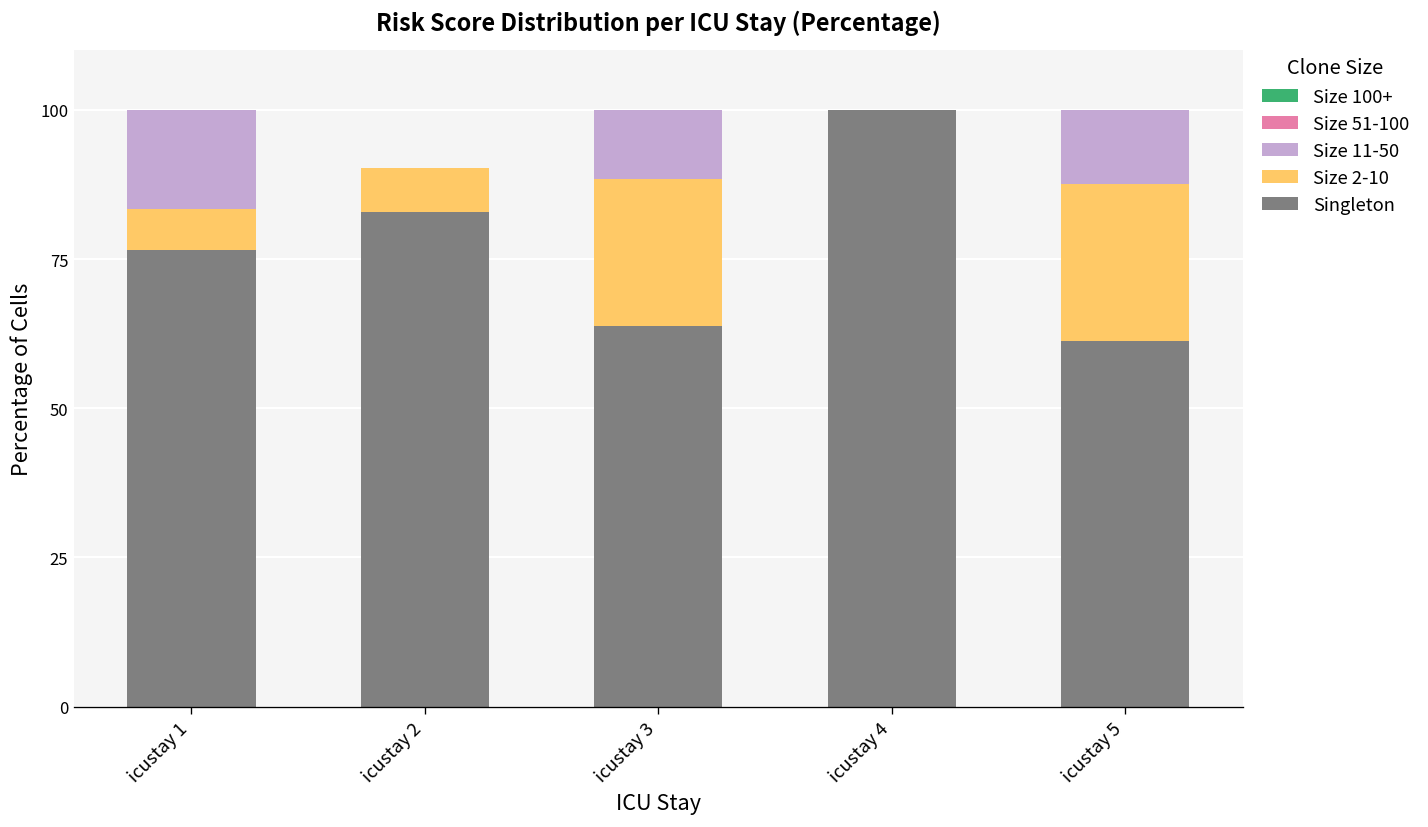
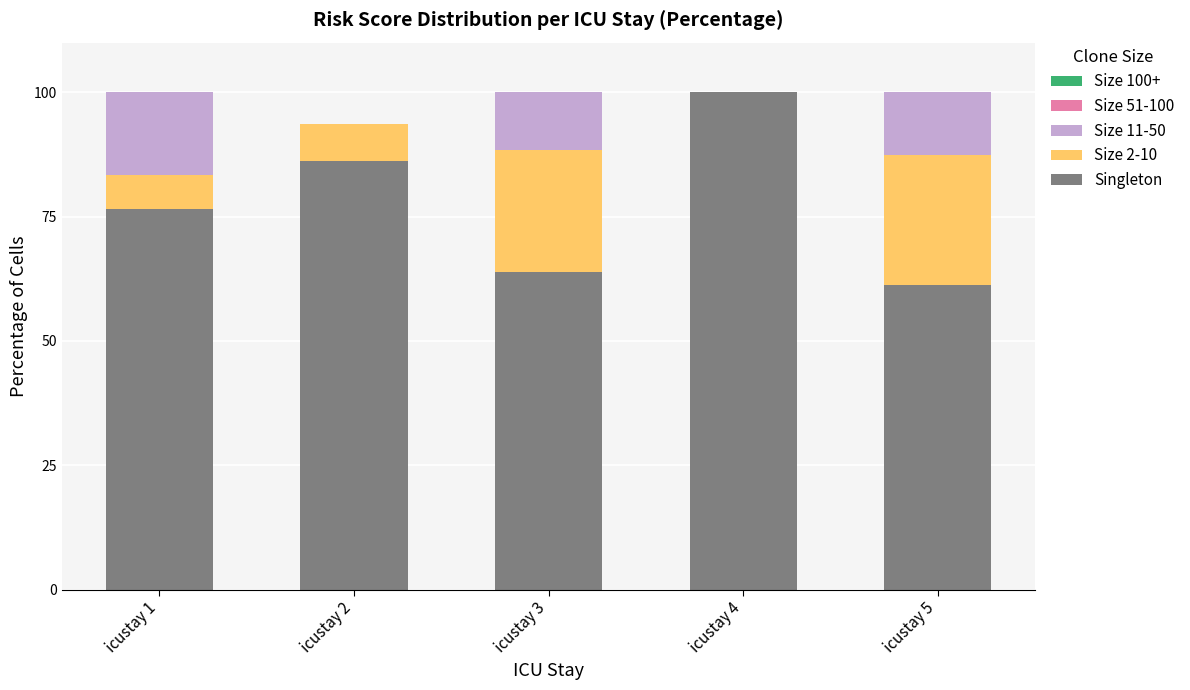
  {
    "Singleton": {
      "icustay 1": 77,
-     "icustay 2": 83,
+     "icustay 2": 86,
      "icustay 3": 64,
      "icustay 4": 100,
      "icustay 5": 61
    },
    "Size 2-10": {
      "icustay 1": 7,
      "icustay 2": 8,
      "icustay 3": 25,
      "icustay 4": 0,
      "icustay 5": 26
    },
    "Size 100+": {
      "icustay 2": 0,
      "icustay 4": 0
    }
  }
